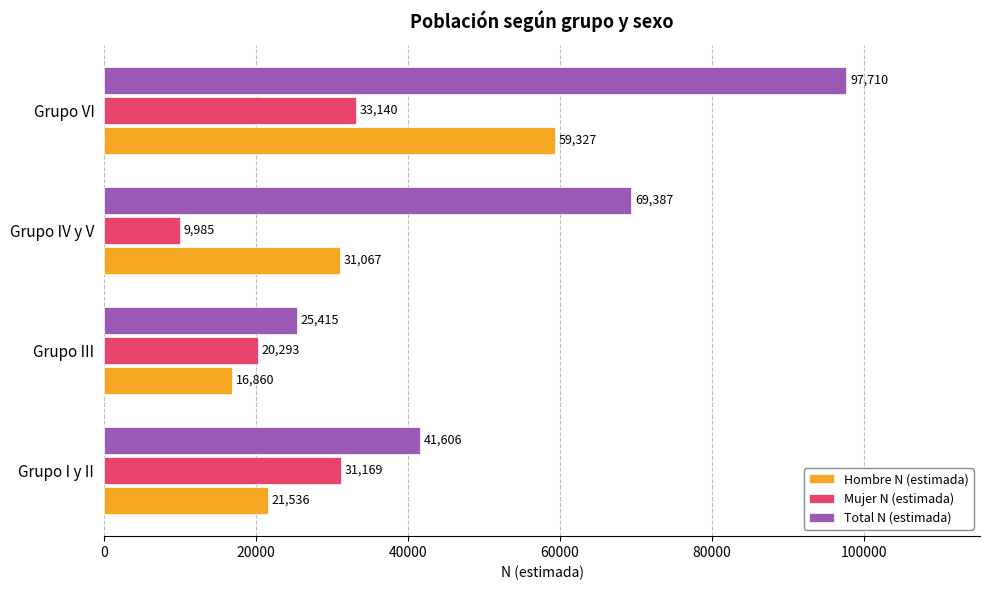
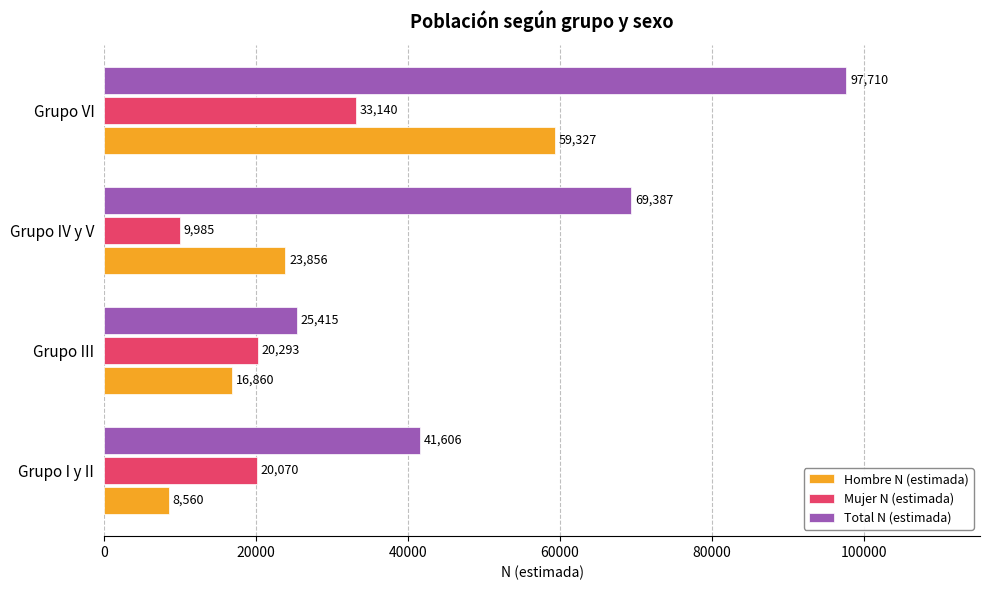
  {
    "Hombre N (estimada)": {
      "Grupo VI": "59,327",
-     "Grupo IV y V": "31,067",
+     "Grupo IV y V": "23,856",
      "Grupo III": "16,860",
-     "Grupo I y II": "21,536"
+     "Grupo I y II": "8,560"
    },
    "Mujer N (estimada)": {
      "Grupo VI": "33,140",
      "Grupo IV y V": "9,985",
      "Grupo III": "20,293",
-     "Grupo I y II": "31,169"
+     "Grupo I y II": "20,070"
    },
    "Total N (estimada)": {
      "Grupo VI": "97,710",
      "Grupo IV y V": "69,387",
      "Grupo III": "25,415",
      "Grupo I y II": "41,606"
    }
  }
